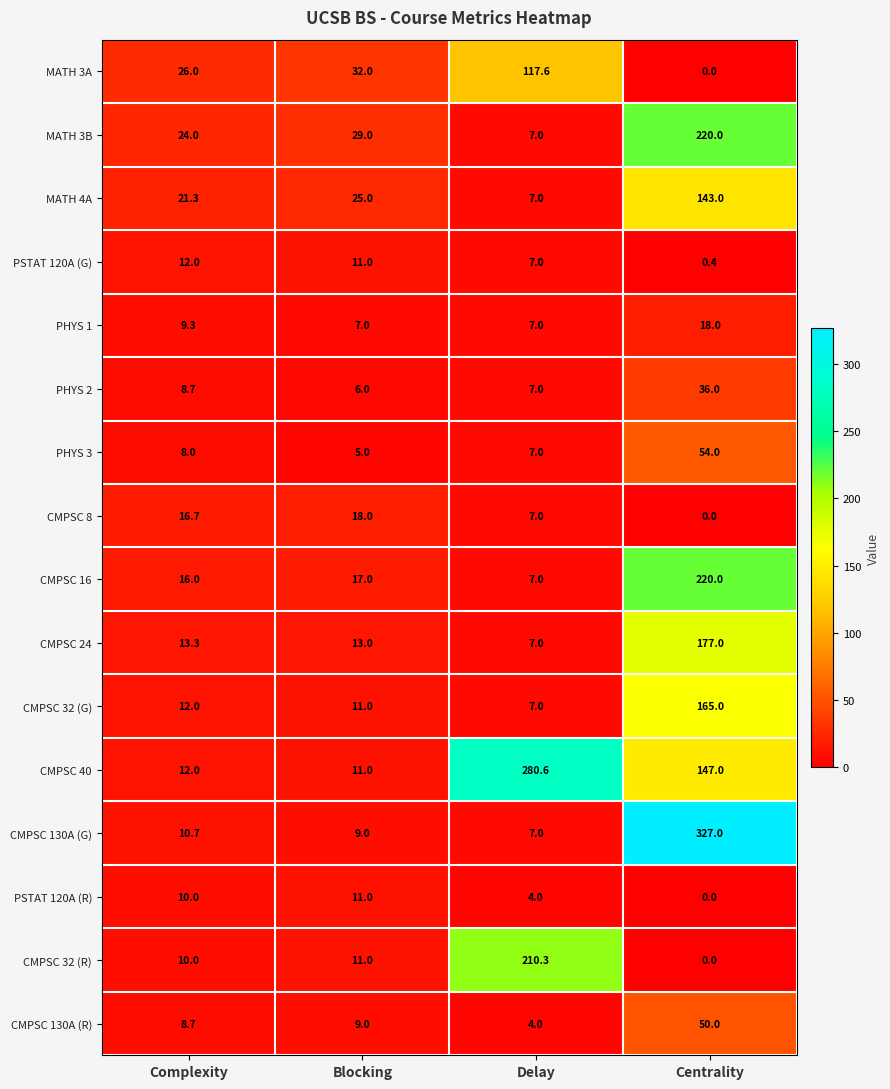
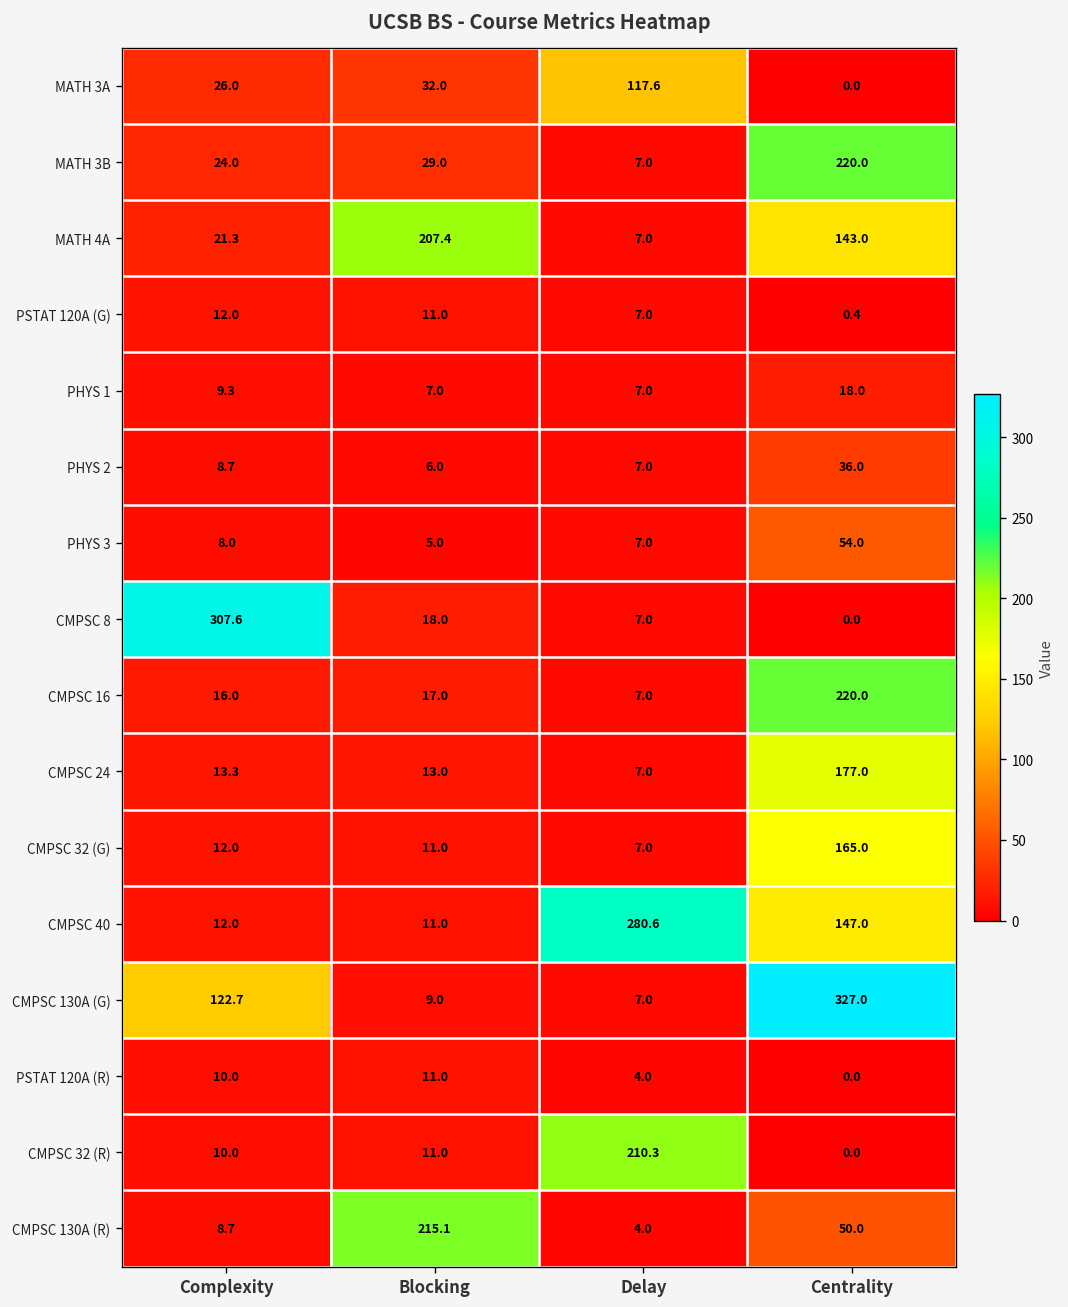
  {
    "MATH 3A": {
      "Complexity": 26.0,
      "Blocking": 32.0,
      "Delay": 117.6,
      "Centrality": 0.0
    },
    "MATH 3B": {
      "Complexity": 24.0,
      "Blocking": 29.0,
      "Delay": 7.0,
      "Centrality": 220.0
    },
    "MATH 4A": {
      "Complexity": 21.3,
-     "Blocking": 25.0,
+     "Blocking": 207.4,
      "Delay": 7.0,
      "Centrality": 143.0
    },
    "PSTAT 120A (G)": {
      "Complexity": 12.0,
      "Blocking": 11.0,
      "Delay": 7.0,
      "Centrality": 0.4
    },
    "PHYS 1": {
      "Complexity": 9.3,
      "Blocking": 7.0,
      "Delay": 7.0,
      "Centrality": 18.0
    },
    "PHYS 2": {
      "Complexity": 8.7,
      "Blocking": 6.0,
      "Delay": 7.0,
      "Centrality": 36.0
    },
    "PHYS 3": {
      "Complexity": 8.0,
      "Blocking": 5.0,
      "Delay": 7.0,
      "Centrality": 54.0
    },
    "CMPSC 8": {
-     "Complexity": 16.7,
+     "Complexity": 307.6,
      "Blocking": 18.0,
      "Delay": 7.0,
      "Centrality": 0.0
    },
    "CMPSC 16": {
      "Complexity": 16.0,
      "Blocking": 17.0,
      "Delay": 7.0,
      "Centrality": 220.0
    },
    "CMPSC 24": {
      "Complexity": 13.3,
      "Blocking": 13.0,
      "Delay": 7.0,
      "Centrality": 177.0
    },
    "CMPSC 32 (G)": {
      "Complexity": 12.0,
      "Blocking": 11.0,
      "Delay": 7.0,
      "Centrality": 165.0
    },
    "CMPSC 40": {
      "Complexity": 12.0,
      "Blocking": 11.0,
      "Delay": 280.6,
      "Centrality": 147.0
    },
    "CMPSC 130A (G)": {
-     "Complexity": 10.7,
+     "Complexity": 122.7,
      "Blocking": 9.0,
      "Delay": 7.0,
      "Centrality": 327.0
    },
    "PSTAT 120A (R)": {
      "Complexity": 10.0,
      "Blocking": 11.0,
      "Delay": 4.0,
      "Centrality": 0.0
    },
    "CMPSC 32 (R)": {
      "Complexity": 10.0,
      "Blocking": 11.0,
      "Delay": 210.3,
      "Centrality": 0.0
    },
    "CMPSC 130A (R)": {
      "Complexity": 8.7,
-     "Blocking": 9.0,
+     "Blocking": 215.1,
      "Delay": 4.0,
      "Centrality": 50.0
    }
  }
